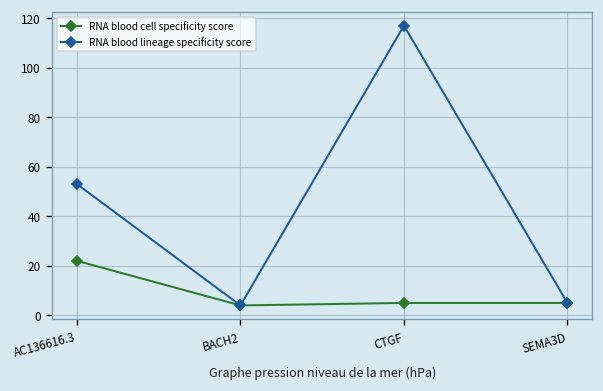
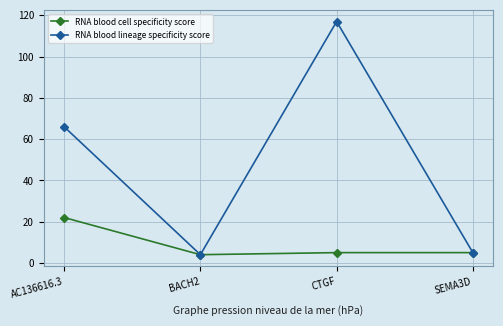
  {
    "RNA blood cell specificity score": {
      "AC136616.3": 22,
      "CTGF": 5
    },
    "RNA blood lineage specificity score": {
-     "AC136616.3": 53,
+     "AC136616.3": 66,
      "CTGF": 117
    }
  }
